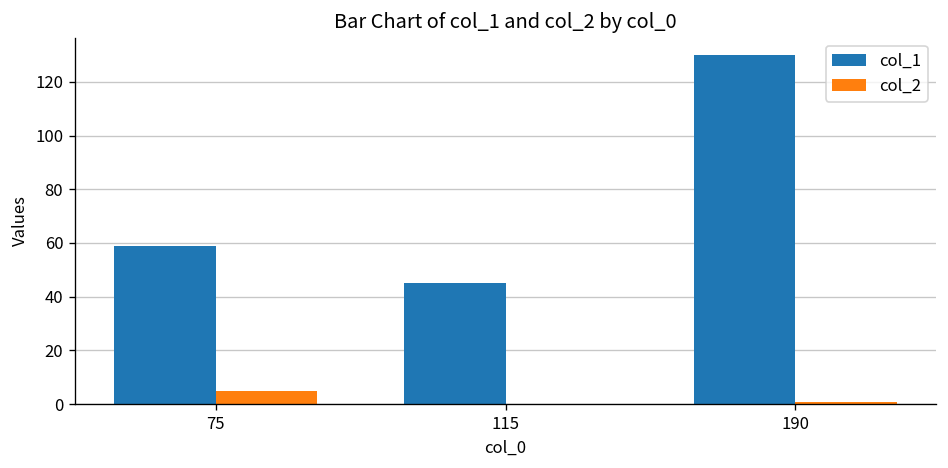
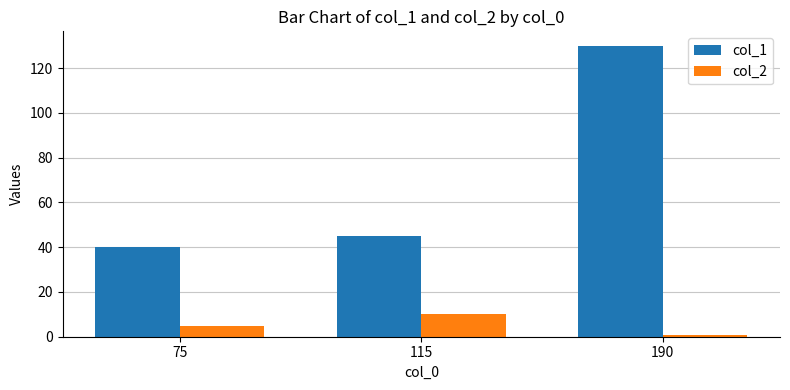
  {
    "col_1": {
-     "75": 59,
+     "75": 40,
      "115": 45,
      "190": 130
    },
    "col_2": {
      "75": 5,
-     "115": 0
+     "115": 10
    }
  }
